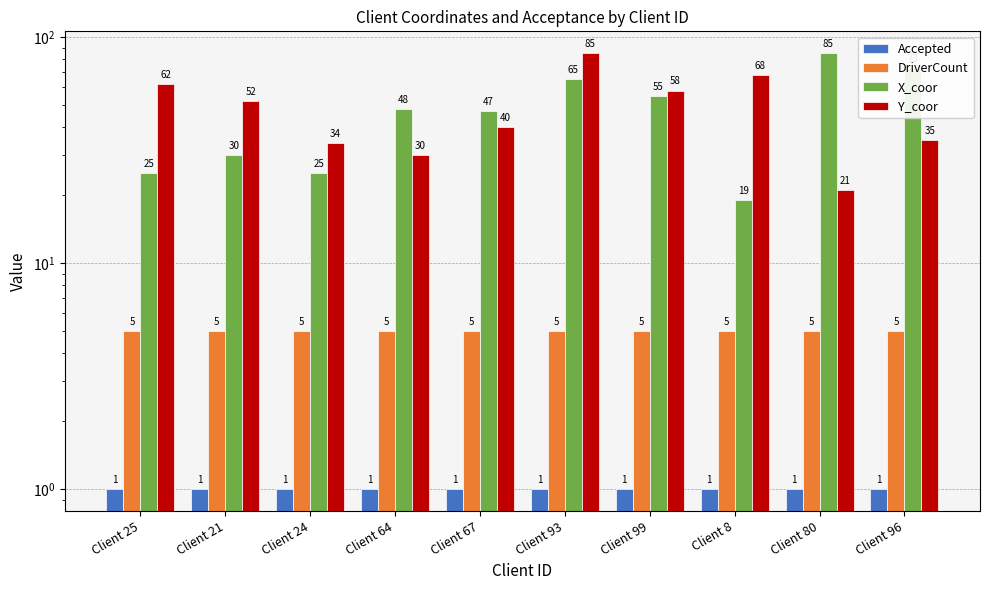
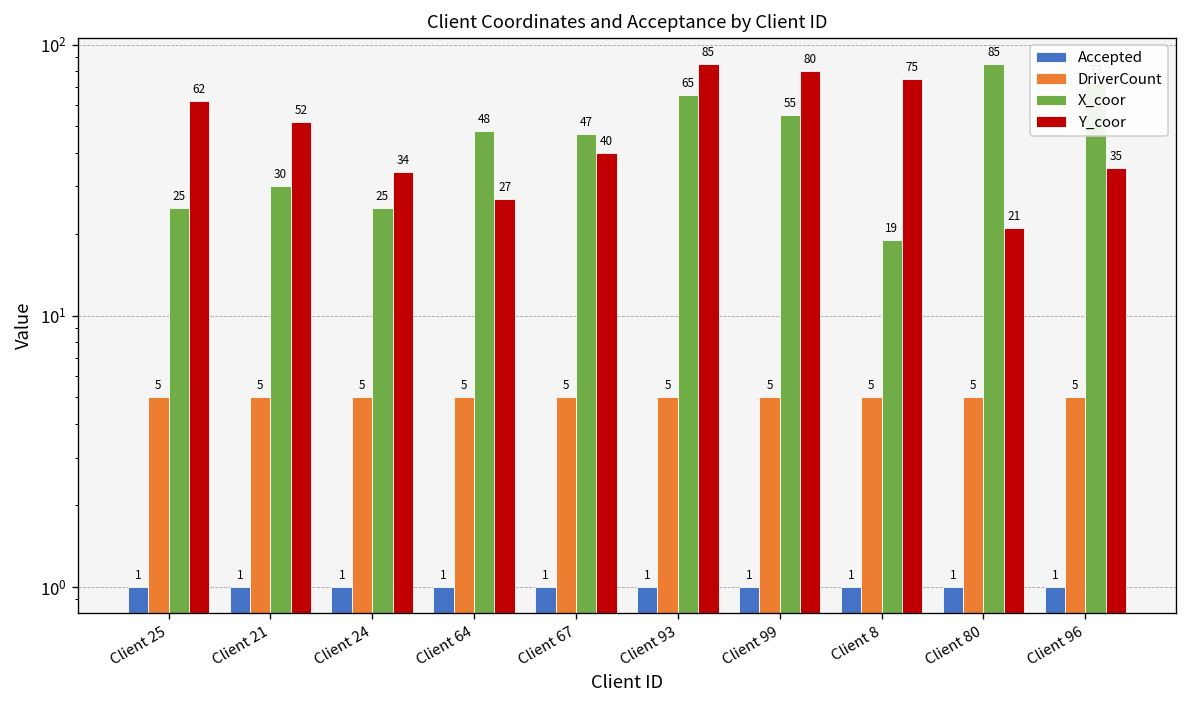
  {
    "Accepted": {
      "Client 25": 1,
      "Client 21": 1,
      "Client 24": 1,
      "Client 64": 1,
      "Client 67": 1,
      "Client 93": 1,
      "Client 99": 1,
      "Client 8": 1,
      "Client 80": 1,
      "Client 96": 1
    },
    "DriverCount": {
      "Client 25": 5,
      "Client 21": 5,
      "Client 24": 5,
      "Client 64": 5,
      "Client 67": 5,
      "Client 93": 5,
      "Client 99": 5,
      "Client 8": 5,
      "Client 80": 5,
      "Client 96": 5
    },
    "X_coor": {
      "Client 25": 25,
      "Client 21": 30,
      "Client 24": 25,
      "Client 64": 48,
      "Client 67": 47,
      "Client 93": 65,
      "Client 99": 55,
      "Client 8": 19,
      "Client 80": 85
    },
    "Y_coor": {
      "Client 25": 62,
      "Client 21": 52,
      "Client 24": 34,
-     "Client 64": 30,
+     "Client 64": 27,
      "Client 67": 40,
      "Client 93": 85,
-     "Client 99": 58,
-     "Client 8": 68,
+     "Client 99": 80,
+     "Client 8": 75,
      "Client 80": 21,
      "Client 96": 35
    }
  }
